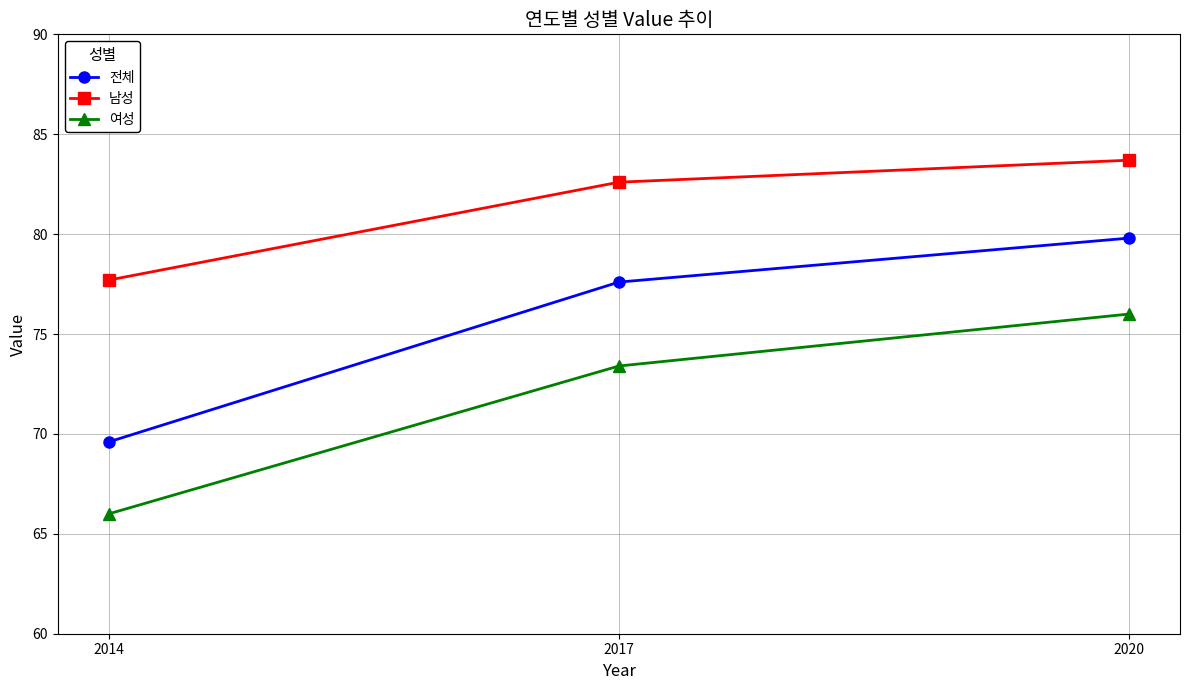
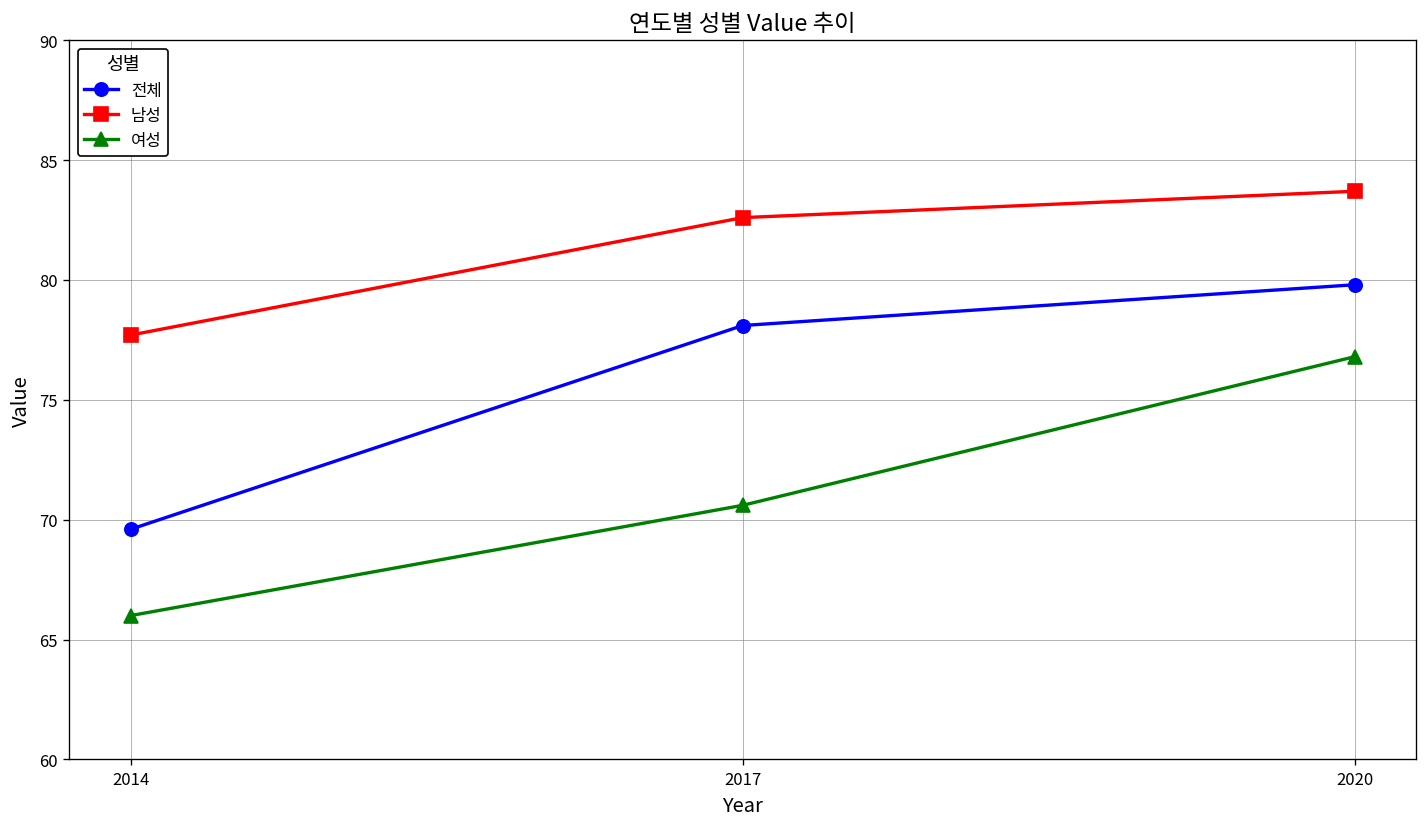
  {
    "전체": {
      "2014": 69.6,
-     "2017": 77.6,
+     "2017": 78.1,
      "2020": 79.8
    },
    "남성": {
      "2014": 77.7,
      "2017": 82.6,
      "2020": 83.7
    },
    "여성": {
      "2014": 66.0,
-     "2017": 73.4,
-     "2020": 76.0
+     "2017": 70.6,
+     "2020": 76.8
    }
  }
